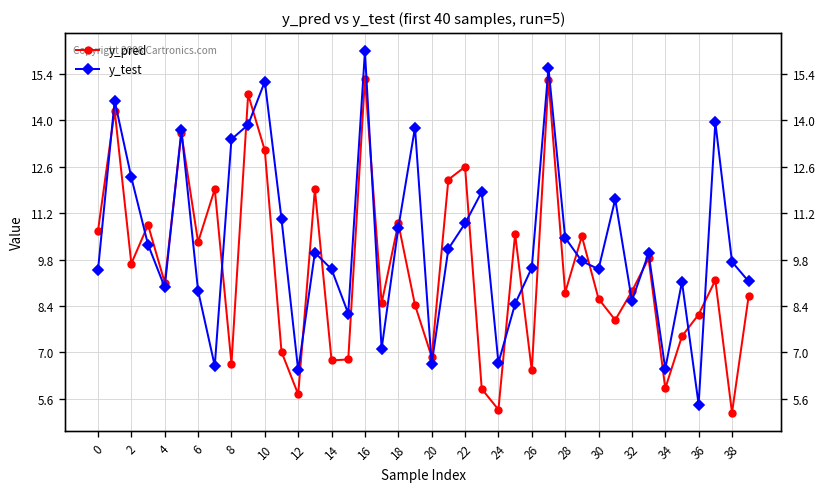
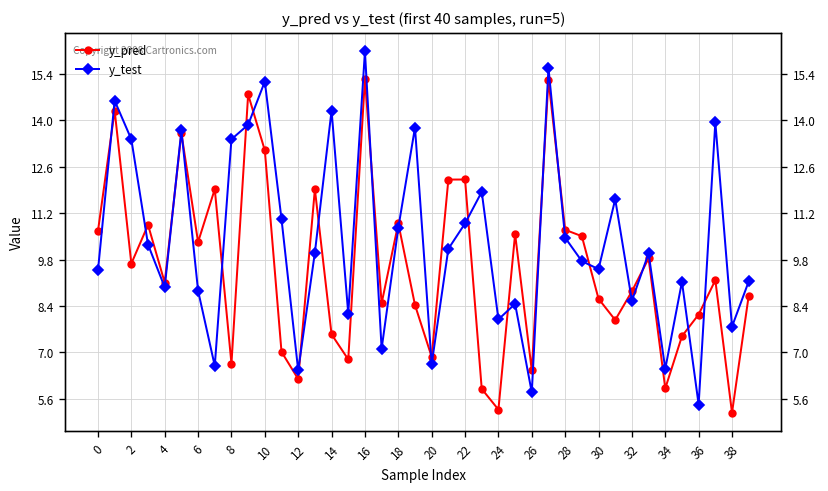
  {
    "y_pred": {
      "0": 10.7,
      "2": 9.7,
      "4": 9.1,
      "6": 10.3,
      "8": 6.7,
      "10": 13.1,
-     "12": 5.7,
-     "14": 6.8,
+     "12": 6.2,
+     "14": 7.5,
      "16": 15.3,
      "18": 10.9,
      "20": 6.9,
-     "22": 12.6,
+     "22": 12.2,
      "24": 5.3,
      "26": 6.5,
-     "28": 8.8,
+     "28": 10.7,
      "30": 8.6,
      "32": 8.8,
      "34": 5.9,
      "36": 8.1,
      "38": 5.2
    },
    "y_test": {
      "0": 9.5,
-     "2": 12.3,
+     "2": 13.4,
      "4": 9.0,
      "6": 8.9,
      "8": 13.4,
      "10": 15.2,
      "12": 6.5,
-     "14": 9.5,
+     "14": 14.3,
      "16": 16.1,
      "18": 10.8,
      "20": 6.6,
      "22": 10.9,
-     "24": 6.7,
-     "26": 9.6,
+     "24": 8.0,
+     "26": 5.8,
      "28": 10.5,
      "30": 9.5,
      "32": 8.6,
      "34": 6.5,
      "36": 5.4,
-     "38": 9.7
+     "38": 7.8
    }
  }
